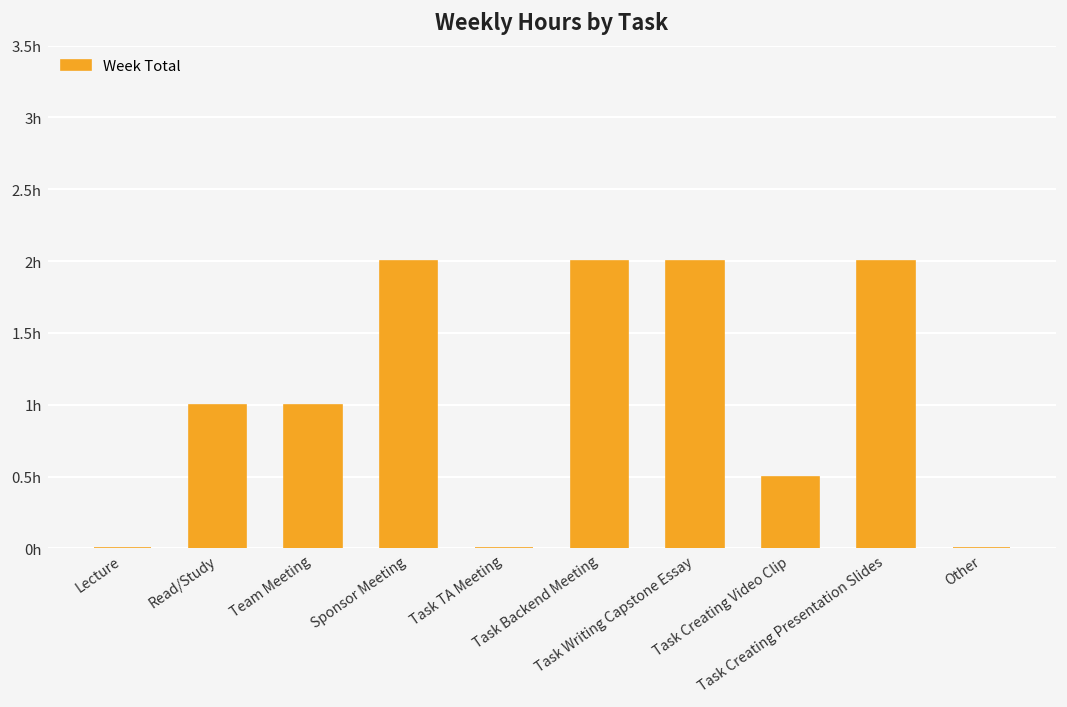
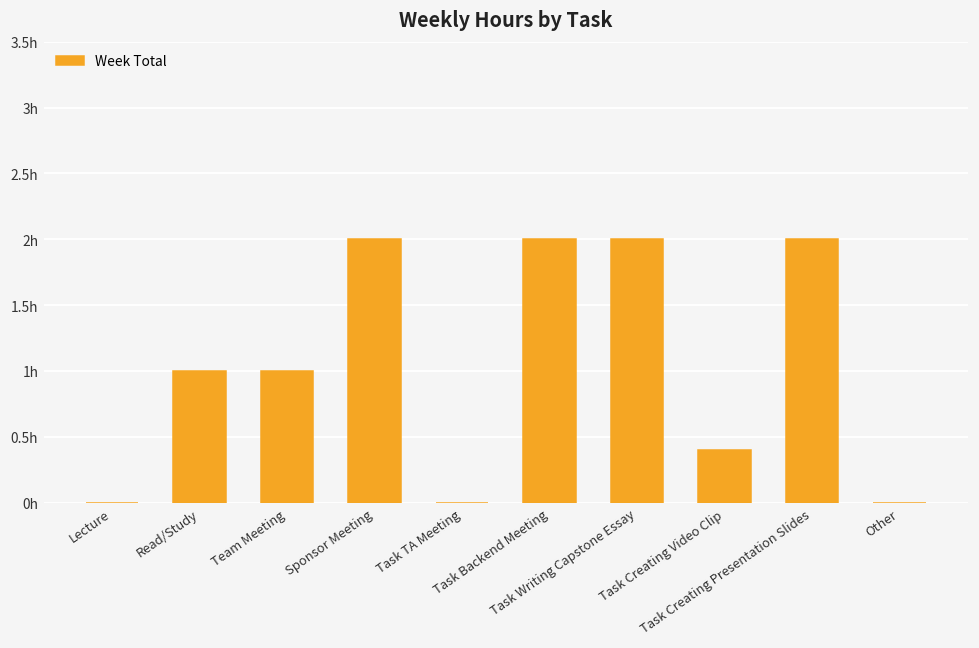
  {
    "Lecture": "0.0h",
    "Read/Study": "1.0h",
    "Team Meeting": "1.0h",
    "Sponsor Meeting": "2.0h",
    "Task TA Meeting": "0.0h",
    "Task Backend Meeting": "2.0h",
    "Task Writing Capstone Essay": "2.0h",
-   "Task Creating Video Clip": "0.5h",
+   "Task Creating Video Clip": "0.4h",
    "Task Creating Presentation Slides": "2.0h",
    "Other": "0.0h"
  }
